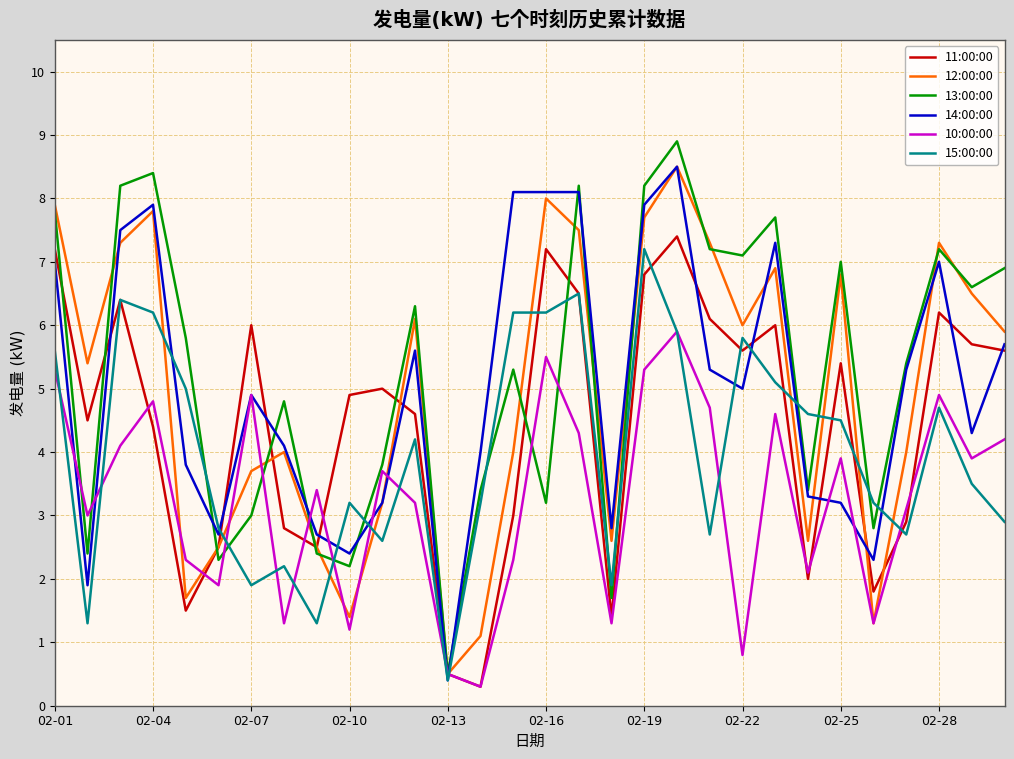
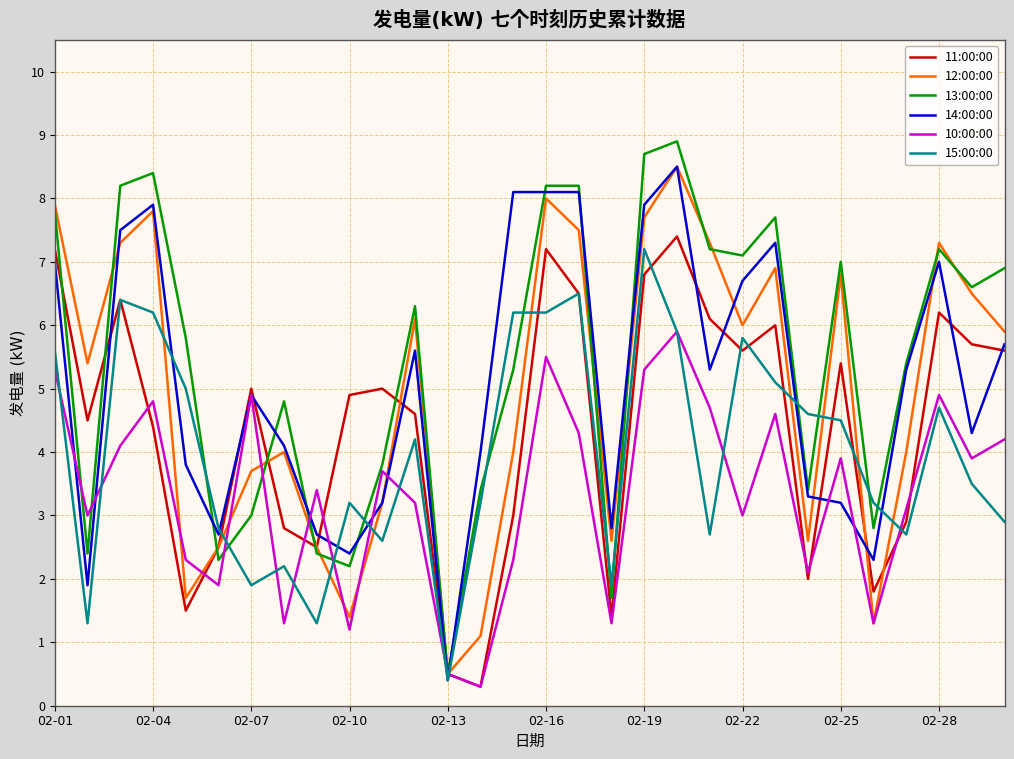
  {
    "11:00:00": {
      "02-01": 7.2,
      "02-04": 4.4,
-     "02-07": 6,
+     "02-07": 5,
      "02-10": 4.9,
      "02-16": 7.2,
      "02-19": 6.8,
      "02-22": 5.6,
      "02-25": 5.4,
      "02-28": 6.2
    },
    "12:00:00": {
      "02-01": 7.9,
      "02-04": 7.8,
      "02-07": 3.7,
      "02-10": 1.4,
      "02-16": 8.0,
      "02-19": 7.7,
      "02-22": 6.0,
      "02-25": 6.8,
      "02-28": 7.3
    },
    "13:00:00": {
      "02-01": 7.8,
      "02-04": 8.4,
      "02-07": 3.0,
      "02-10": 2.2,
-     "02-16": 3.2,
-     "02-19": 8.2,
+     "02-16": 8.2,
+     "02-19": 8.7,
      "02-22": 7.1,
      "02-25": 7.0,
      "02-28": 7.2
    },
    "14:00:00": {
      "02-01": 7.0,
      "02-04": 7.9,
      "02-10": 2.4,
      "02-16": 8.1,
      "02-19": 7.9,
-     "02-22": 5.0,
+     "02-22": 6.7,
      "02-25": 3.2,
      "02-28": 7.0
    },
    "10:00:00": {
      "02-01": 5.3,
      "02-04": 4.8,
      "02-10": 1.2,
      "02-16": 5.5,
      "02-19": 5.3,
-     "02-22": 0.8,
+     "02-22": 3.0,
      "02-25": 3.9,
      "02-28": 4.9
    },
    "15:00:00": {
      "02-01": 5.6,
      "02-04": 6.2,
      "02-07": 1.9,
      "02-10": 3.2,
      "02-16": 6.2,
      "02-19": 7.2,
      "02-22": 5.8,
      "02-25": 4.5,
      "02-28": 4.7
    }
  }
